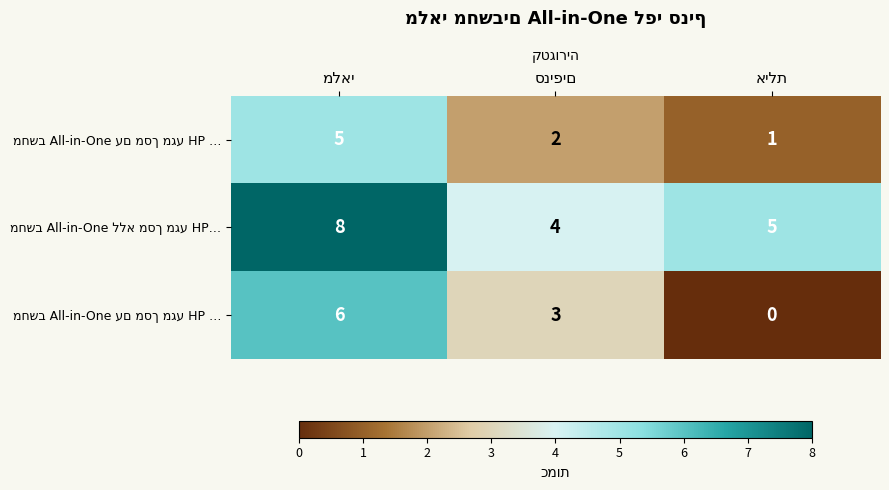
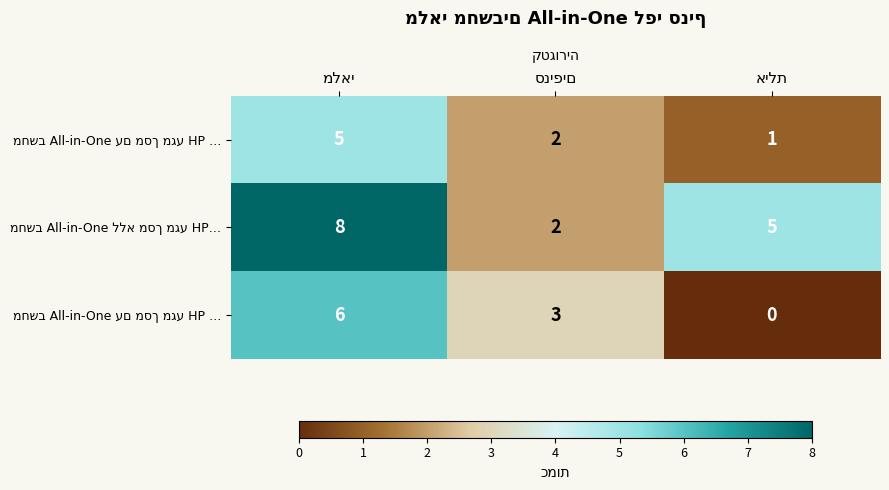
  {
    "מחשב All-in-One ללא מסך מגע HP…": {
      "מלאי": 8,
-     "סניפים": 4,
+     "סניפים": 2,
      "אילת": 5
    }
  }
